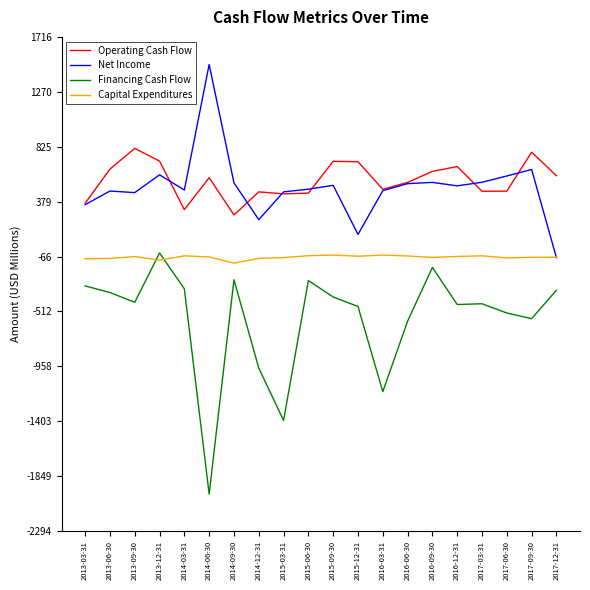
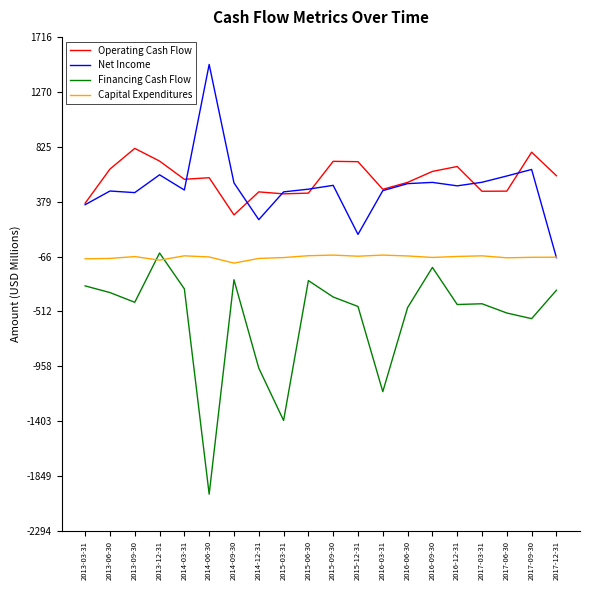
  {
    "Operating Cash Flow": {
      "2013-06-30": 640,
      "2013-09-30": 810,
      "2013-12-31": 710,
-     "2014-03-31": 310,
+     "2014-03-31": 560,
      "2014-06-30": 570,
      "2014-09-30": 270,
      "2014-12-31": 460,
      "2015-06-30": 450,
      "2015-09-30": 710,
      "2015-12-31": 700,
      "2016-09-30": 620,
      "2016-12-31": 660,
      "2017-03-31": 460,
      "2017-06-30": 460,
      "2017-09-30": 780,
      "2017-12-31": 590
    },
    "Net Income": {
      "2013-06-30": 470,
      "2013-09-30": 450,
      "2013-12-31": 600,
      "2014-03-31": 470,
      "2014-06-30": 1490,
      "2014-09-30": 530,
      "2014-12-31": 230,
      "2015-06-30": 480,
      "2015-09-30": 510,
      "2015-12-31": 110,
      "2016-09-30": 540,
      "2016-12-31": 510,
      "2017-03-31": 540,
      "2017-06-30": 590,
      "2017-09-30": 640
    },
    "Financing Cash Flow": {
      "2013-03-31": -310,
      "2013-06-30": -360,
      "2013-09-30": -440,
      "2013-12-31": -40,
      "2014-03-31": -330,
      "2014-06-30": -2000,
      "2014-09-30": -260,
      "2014-12-31": -970,
      "2015-03-31": -1400,
      "2015-06-30": -260,
      "2015-09-30": -400,
      "2015-12-31": -470,
      "2016-03-31": -1160,
-     "2016-06-30": -590,
+     "2016-06-30": -480,
      "2016-09-30": -160,
      "2016-12-31": -460,
      "2017-03-31": -450,
      "2017-06-30": -520,
      "2017-09-30": -570,
      "2017-12-31": -340
    },
    "Capital Expenditures": {
      "2013-03-31": -90,
      "2013-06-30": -80,
      "2013-09-30": -70,
      "2013-12-31": -100,
      "2014-03-31": -60,
      "2014-06-30": -70,
      "2014-09-30": -120,
      "2014-12-31": -80,
      "2015-03-31": -80,
      "2015-06-30": -60,
      "2015-09-30": -60,
      "2015-12-31": -60,
      "2016-03-31": -60,
      "2016-06-30": -60,
      "2016-09-30": -70,
      "2016-12-31": -70,
      "2017-03-31": -60,
      "2017-06-30": -80,
      "2017-09-30": -70
    }
  }
